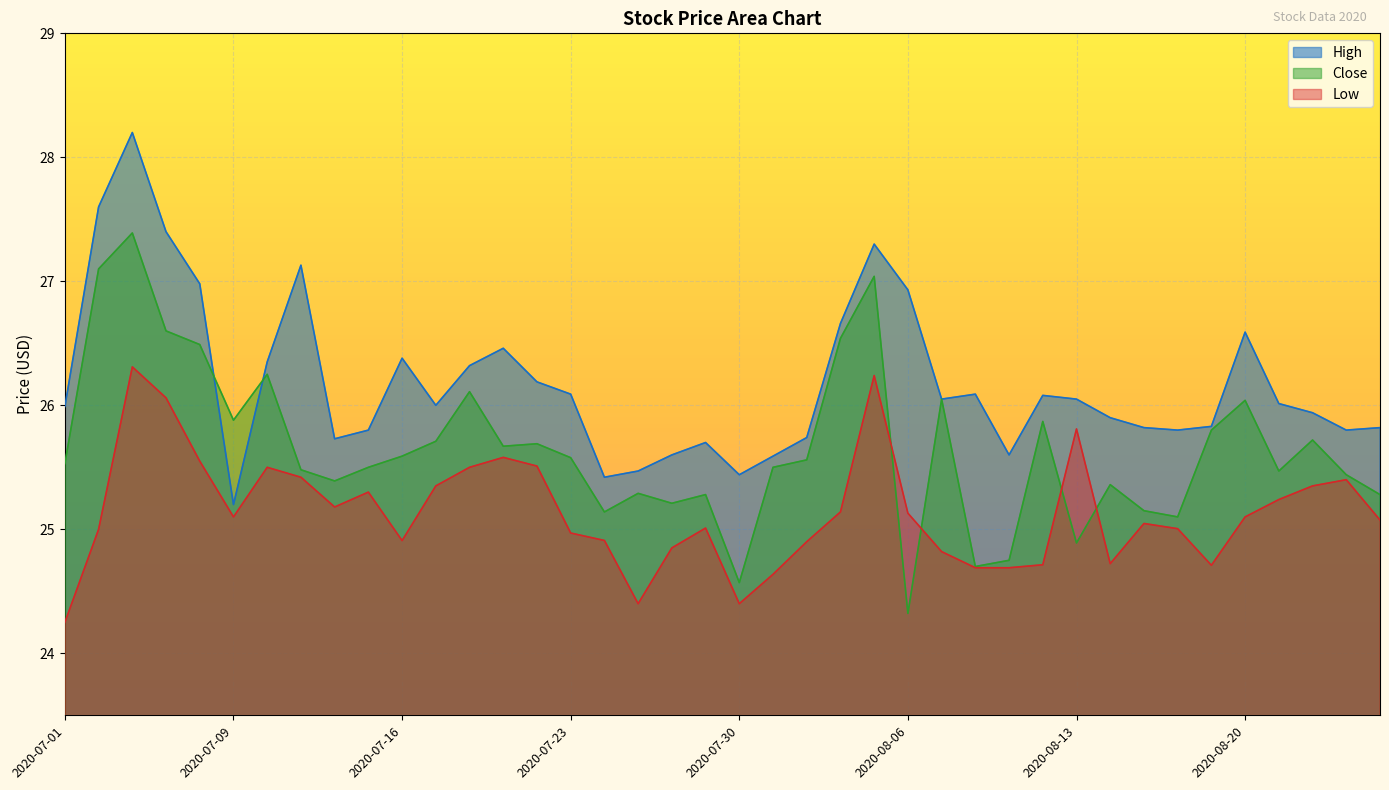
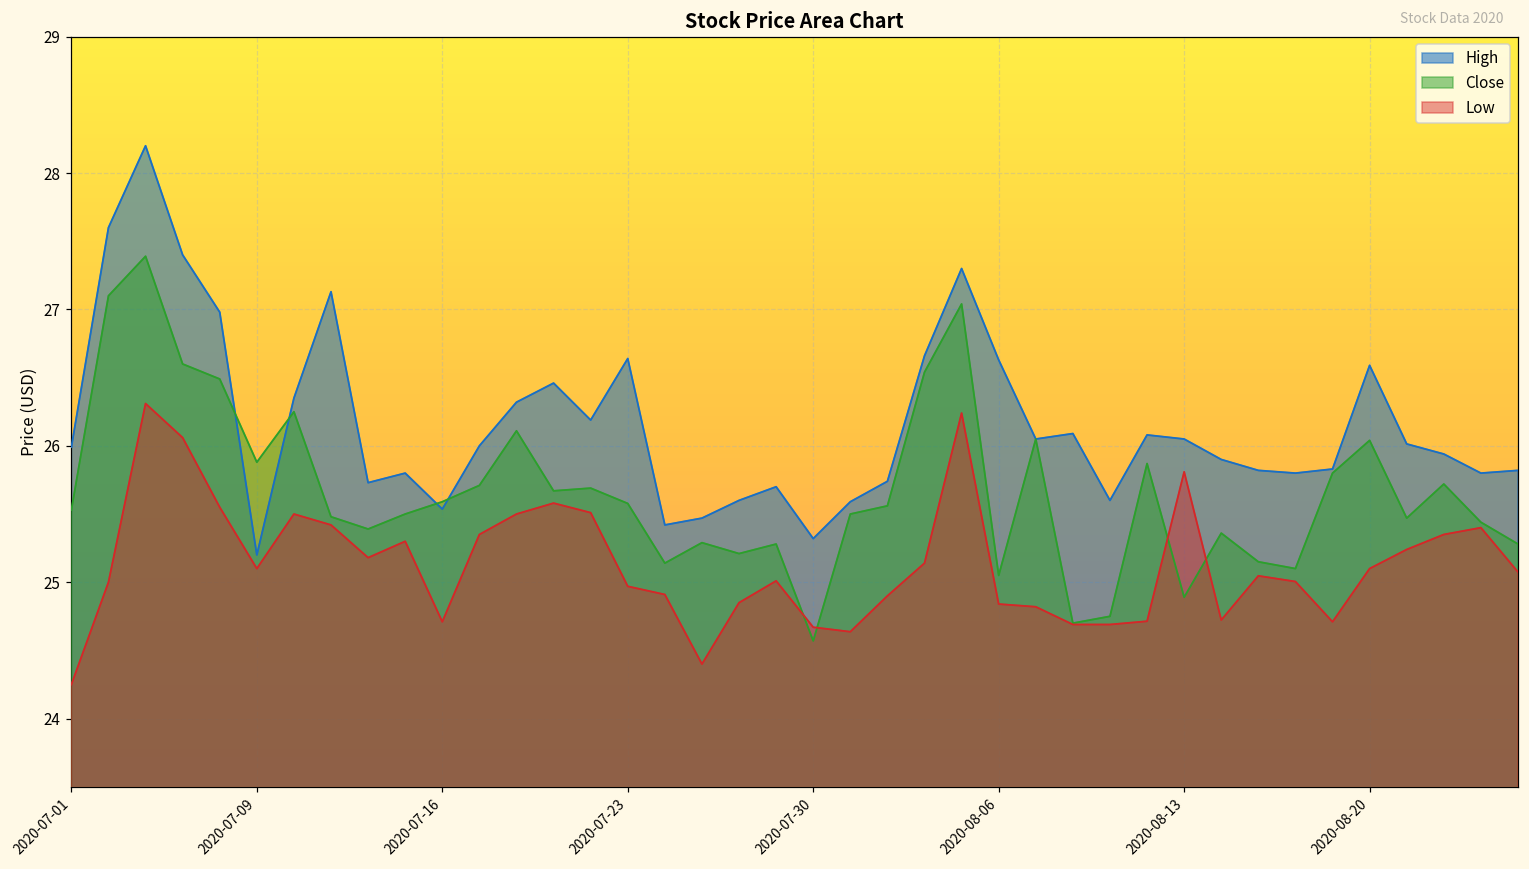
  {
    "High": {
      "2020-07-01": 25.99,
      "2020-07-09": 25.20,
-     "2020-07-16": 26.38,
-     "2020-07-23": 26.09,
-     "2020-07-30": 25.44,
-     "2020-08-06": 26.93,
+     "2020-07-16": 25.54,
+     "2020-07-23": 26.64,
+     "2020-07-30": 25.32,
+     "2020-08-06": 26.63,
      "2020-08-13": 26.05,
      "2020-08-20": 26.59
    },
    "Close": {
      "2020-07-01": 25.53,
      "2020-07-09": 25.88,
      "2020-07-16": 25.59,
      "2020-07-23": 25.58,
      "2020-07-30": 24.57,
-     "2020-08-06": 24.32,
+     "2020-08-06": 25.05,
      "2020-08-13": 24.89,
      "2020-08-20": 26.04
    },
    "Low": {
      "2020-07-01": 24.25,
      "2020-07-09": 25.10,
-     "2020-07-16": 24.91,
+     "2020-07-16": 24.71,
      "2020-07-23": 24.97,
-     "2020-07-30": 24.40,
-     "2020-08-06": 25.13,
+     "2020-07-30": 24.67,
+     "2020-08-06": 24.84,
      "2020-08-13": 25.81,
      "2020-08-20": 25.10
    }
  }
